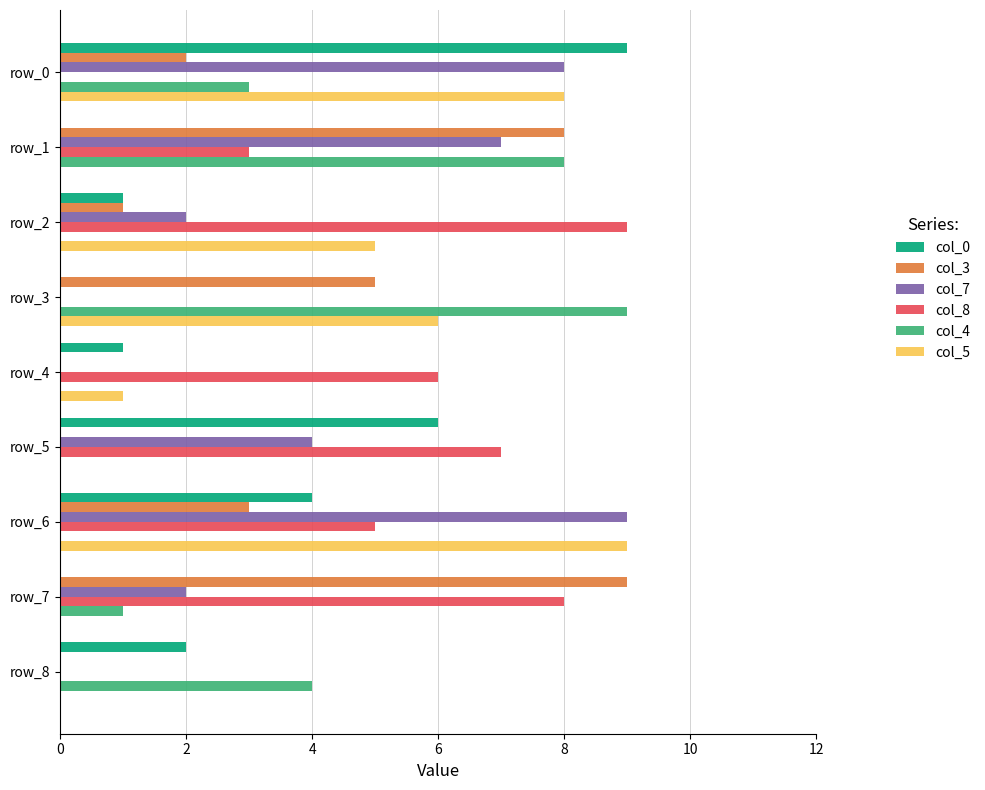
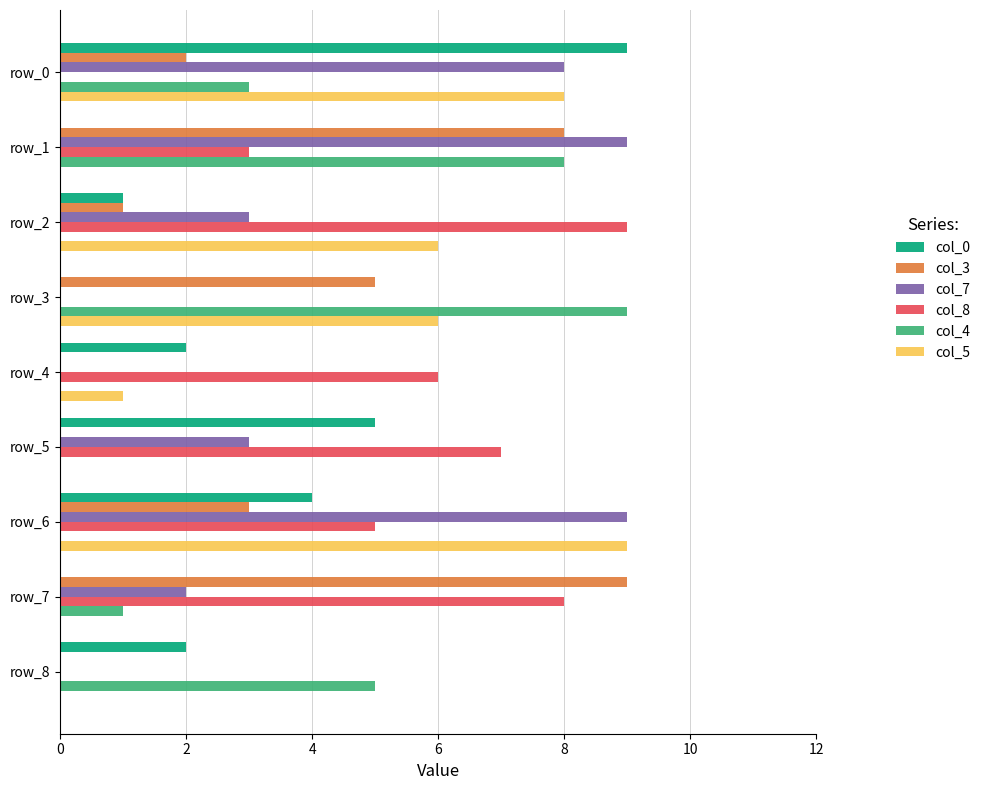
  {
    "col_0": {
      "row_0": 9,
      "row_1": 0,
      "row_2": 1,
      "row_3": 0,
-     "row_4": 1,
-     "row_5": 6,
+     "row_4": 2,
+     "row_5": 5,
      "row_6": 4,
      "row_7": 0,
      "row_8": 2
    },
    "col_7": {
      "row_0": 8,
-     "row_1": 7,
-     "row_2": 2,
+     "row_1": 9,
+     "row_2": 3,
      "row_3": 0,
      "row_4": 0,
-     "row_5": 4,
+     "row_5": 3,
      "row_6": 9,
      "row_7": 2,
      "row_8": 0
    },
    "col_4": {
      "row_0": 3,
      "row_1": 8,
      "row_2": 0,
      "row_3": 9,
      "row_4": 0,
      "row_5": 0,
      "row_6": 0,
      "row_7": 1,
-     "row_8": 4
+     "row_8": 5
    },
    "col_5": {
      "row_0": 8,
      "row_1": 0,
-     "row_2": 5,
+     "row_2": 6,
      "row_3": 6,
      "row_4": 1,
      "row_5": 0,
      "row_6": 9,
      "row_7": 0,
      "row_8": 0
    }
  }
